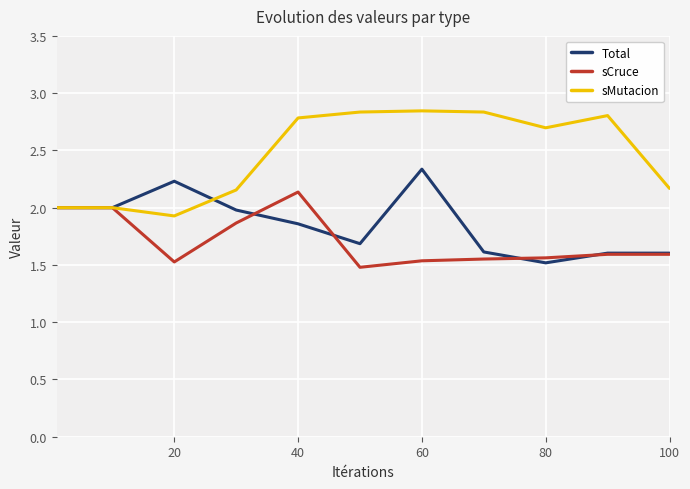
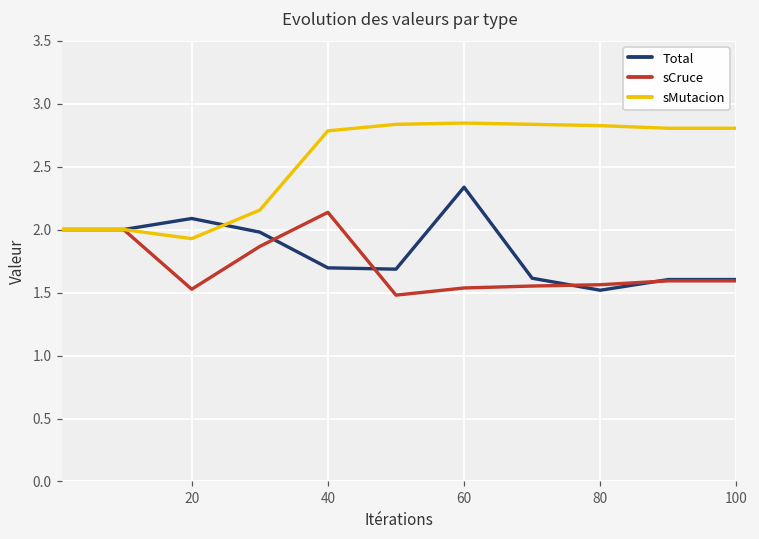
  {
    "Total": {
-     "20": 2.23,
-     "40": 1.86,
+     "20": 2.09,
+     "40": 1.70,
      "60": 2.34,
      "80": 1.52
    },
    "sCruce": {
      "20": 1.53,
      "40": 2.14,
      "60": 1.54,
      "80": 1.56
    },
    "sMutacion": {
      "20": 1.93,
      "40": 2.78,
      "60": 2.85,
-     "80": 2.70,
-     "100": 2.17
+     "80": 2.82,
+     "100": 2.80
    }
  }
